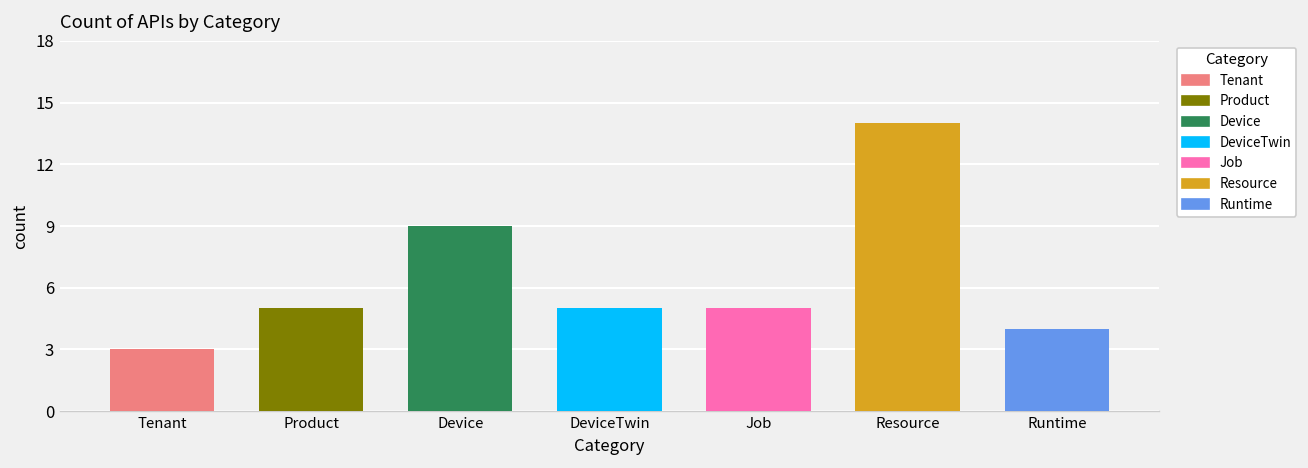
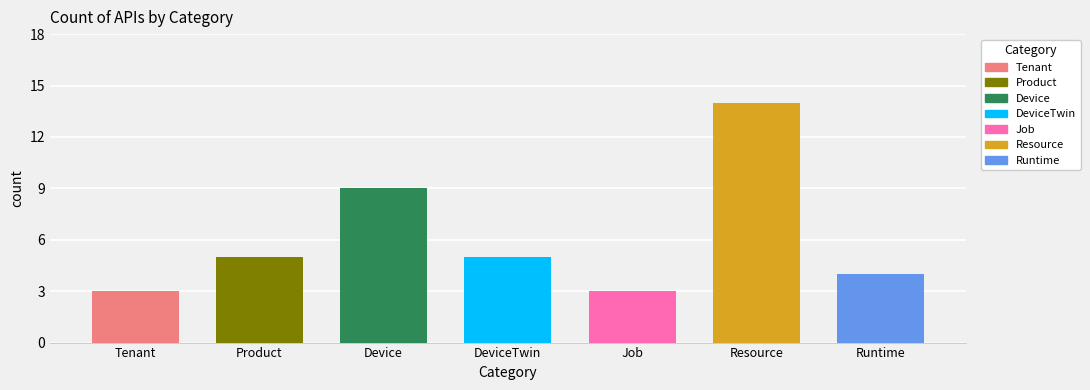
  {
    "Tenant": 3,
    "Product": 5,
    "Device": 9,
    "DeviceTwin": 5,
-   "Job": 5,
+   "Job": 3,
    "Resource": 14,
    "Runtime": 4
  }
